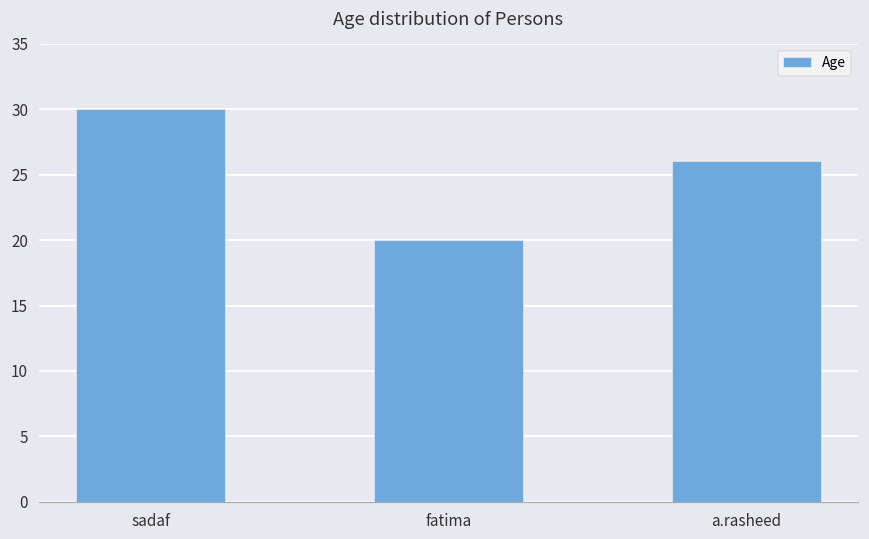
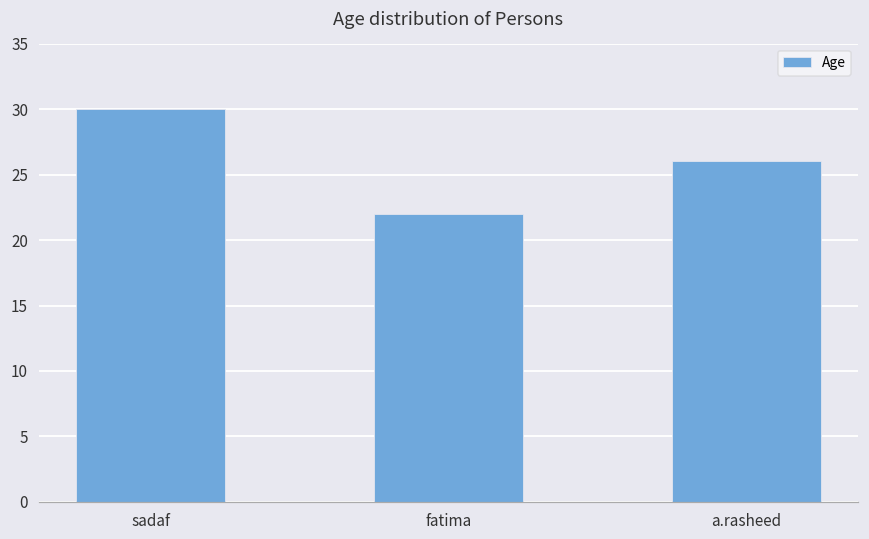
  {
    "sadaf": 30,
-   "fatima": 20,
+   "fatima": 22,
    "a.rasheed": 26
  }
